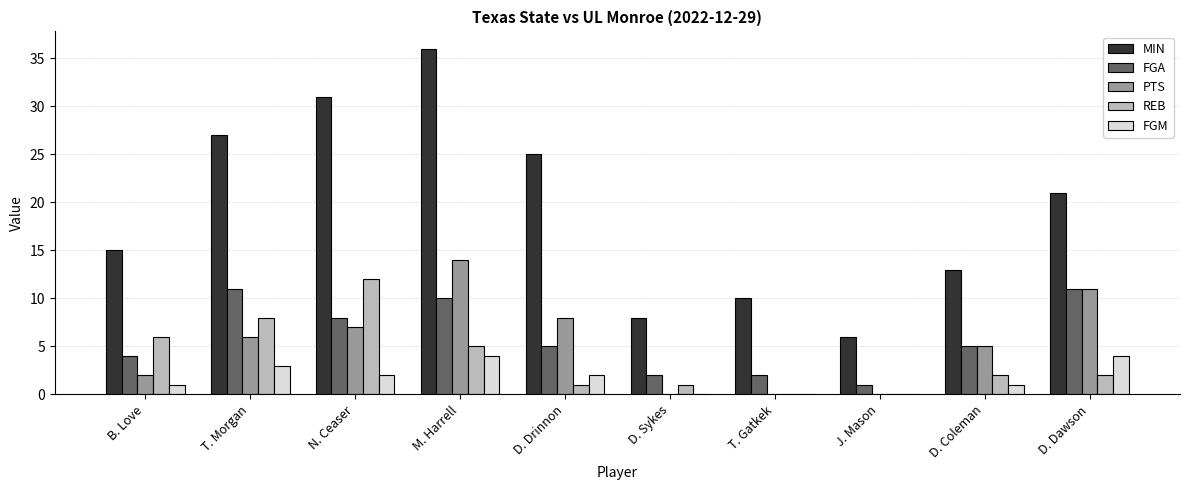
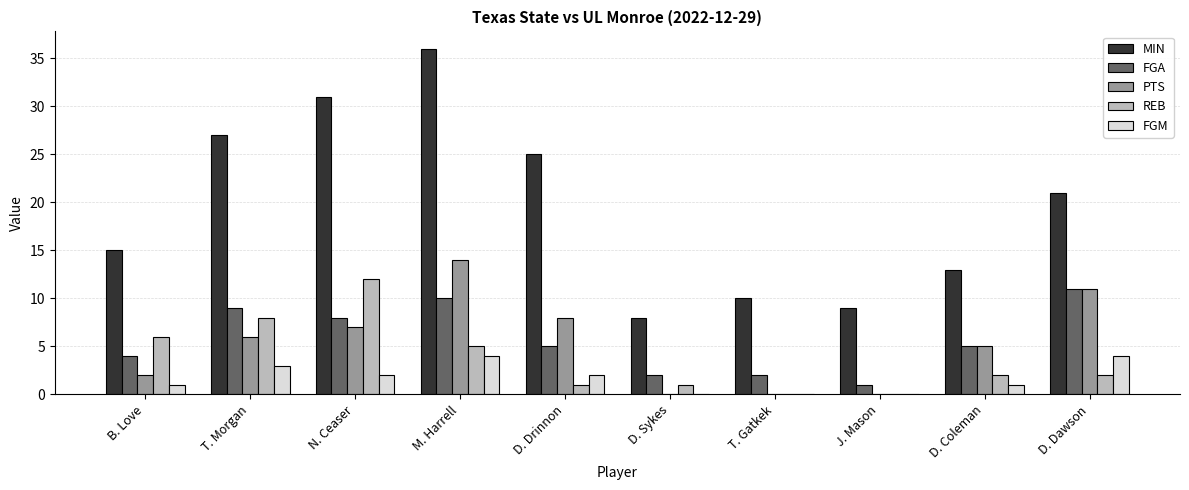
  {
    "MIN": {
      "B. Love": 15,
      "T. Morgan": 27,
      "N. Ceaser": 31,
      "M. Harrell": 36,
      "D. Drinnon": 25,
      "D. Sykes": 8,
      "T. Gatkek": 10,
-     "J. Mason": 6,
+     "J. Mason": 9,
      "D. Coleman": 13,
      "D. Dawson": 21
    },
    "FGA": {
      "B. Love": 4,
-     "T. Morgan": 11,
+     "T. Morgan": 9,
      "N. Ceaser": 8,
      "M. Harrell": 10,
      "D. Drinnon": 5,
      "D. Sykes": 2,
      "T. Gatkek": 2,
      "J. Mason": 1,
      "D. Coleman": 5,
      "D. Dawson": 11
    }
  }
